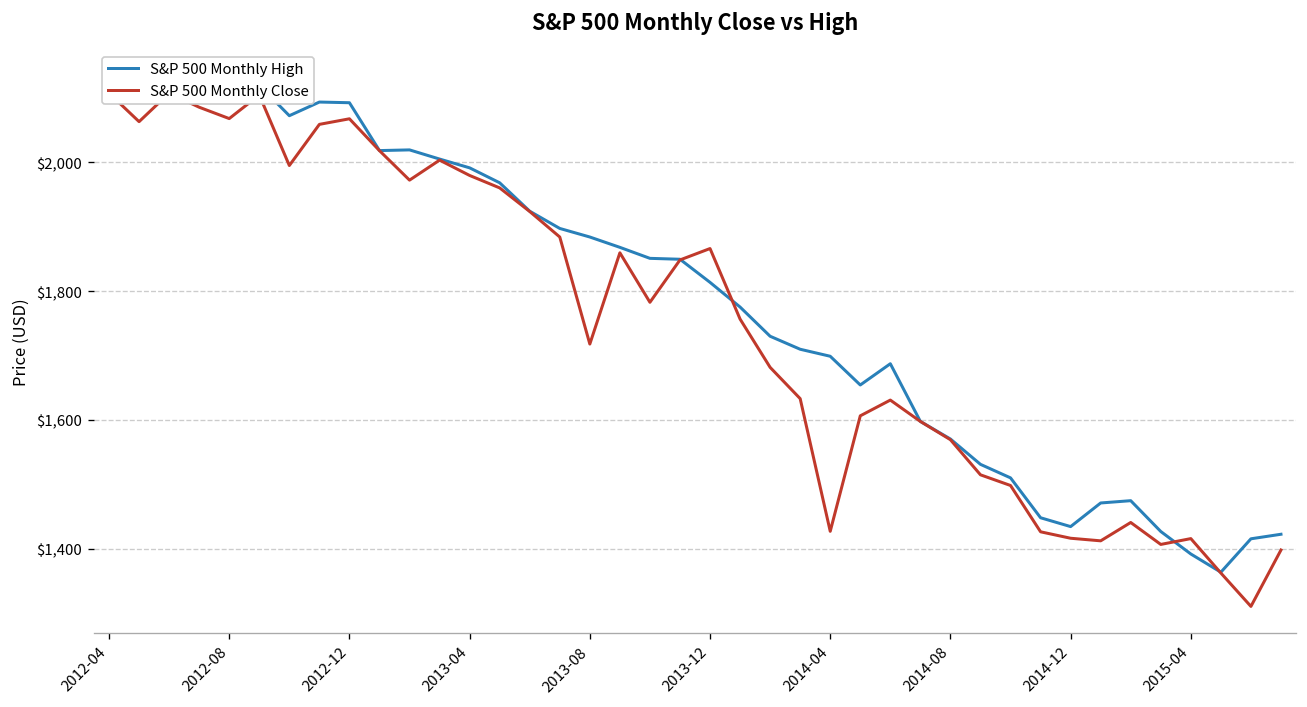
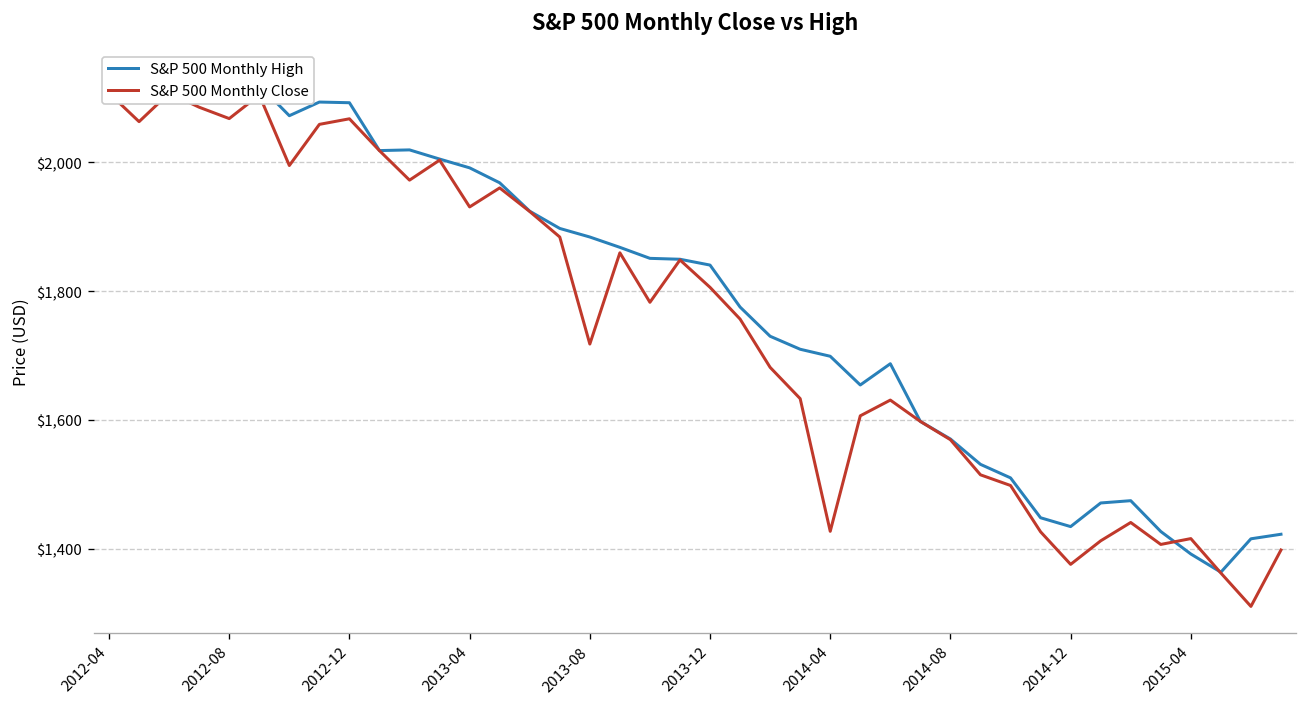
  {
    "S&P 500 Monthly High": {
      "2012-12": "$2,090",
      "2013-04": "$1,990",
      "2013-08": "$1,880",
-     "2013-12": "$1,810",
+     "2013-12": "$1,840",
      "2014-04": "$1,700",
      "2014-12": "$1,430",
      "2015-04": "$1,390"
    },
    "S&P 500 Monthly Close": {
      "2012-08": "$2,070",
      "2012-12": "$2,070",
-     "2013-04": "$1,980",
+     "2013-04": "$1,930",
      "2013-08": "$1,720",
-     "2013-12": "$1,870",
+     "2013-12": "$1,810",
      "2014-04": "$1,430",
-     "2014-12": "$1,420",
+     "2014-12": "$1,380",
      "2015-04": "$1,420"
    }
  }
